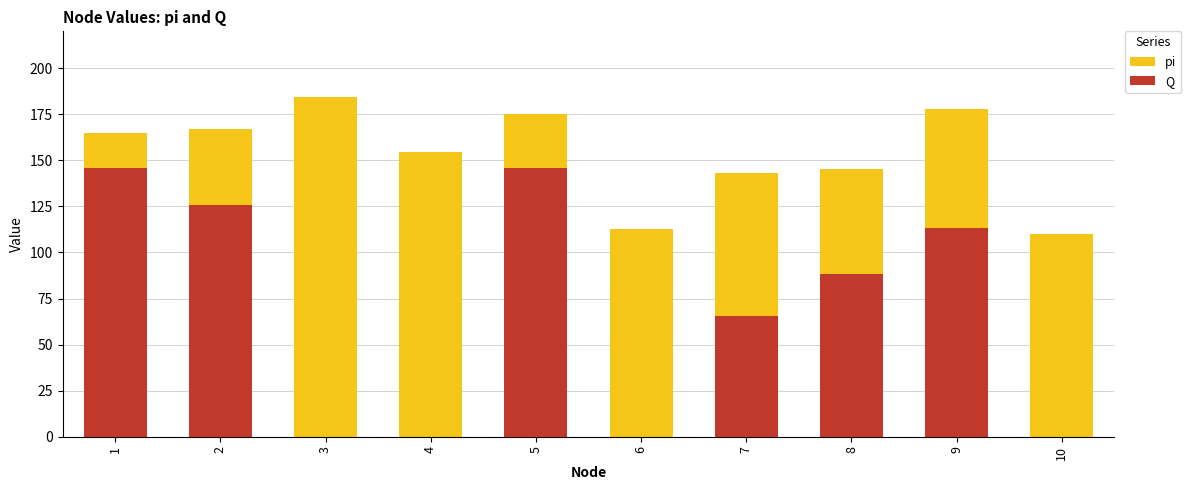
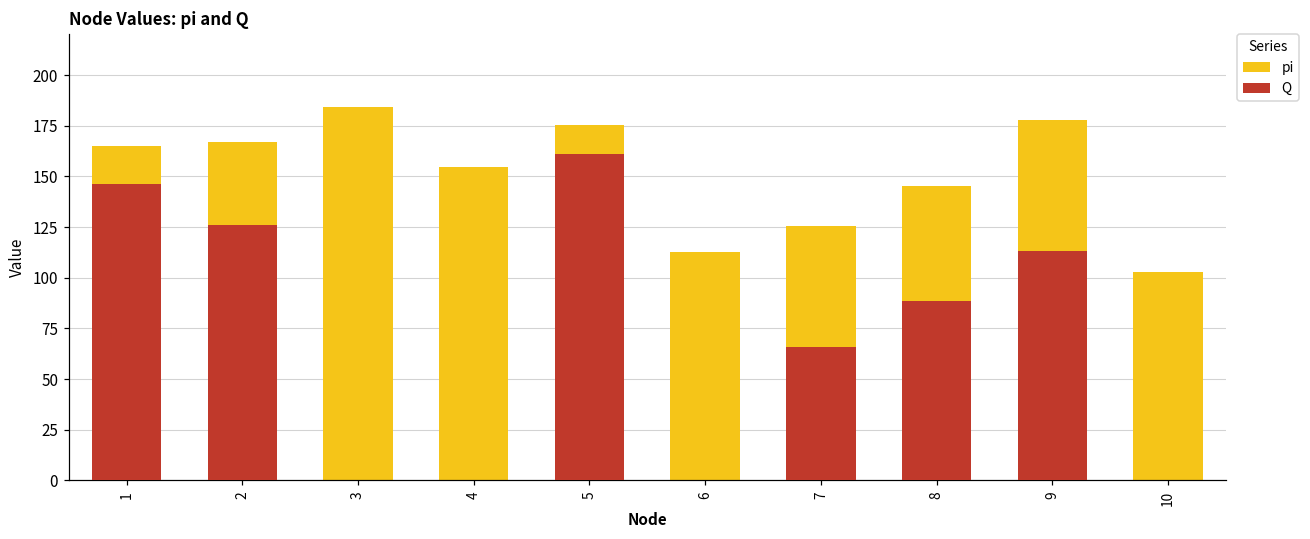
  {
    "pi": {
      "1": 165,
      "2": 167,
      "3": 184,
      "4": 154,
      "5": 175,
      "6": 113,
-     "7": 143,
+     "7": 125,
      "8": 145,
      "9": 178,
-     "10": 110
+     "10": 103
    },
    "Q": {
      "3": 0,
      "4": 0,
-     "5": 146,
+     "5": 161,
      "6": 0,
      "10": 0
    }
  }
